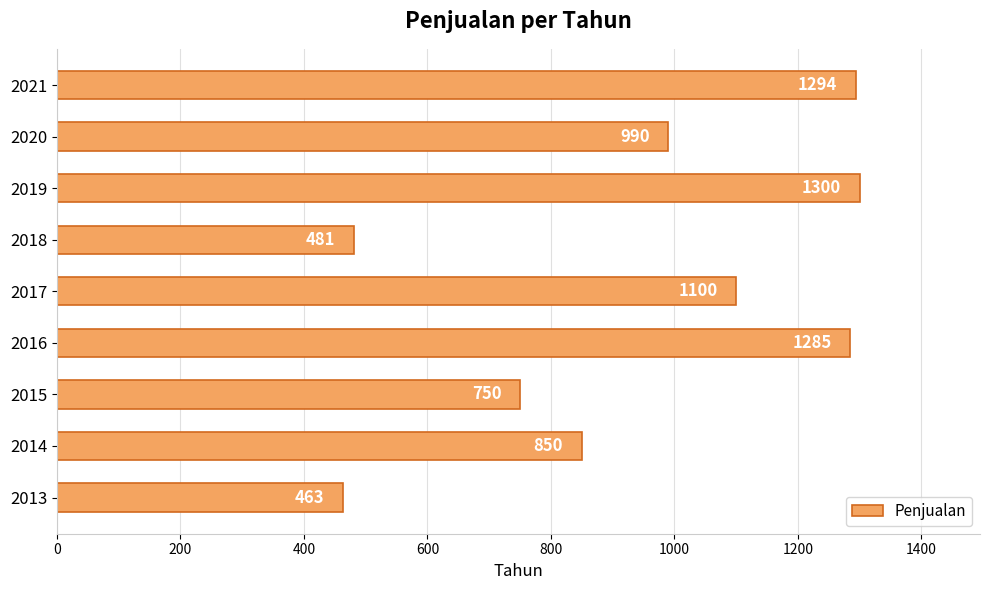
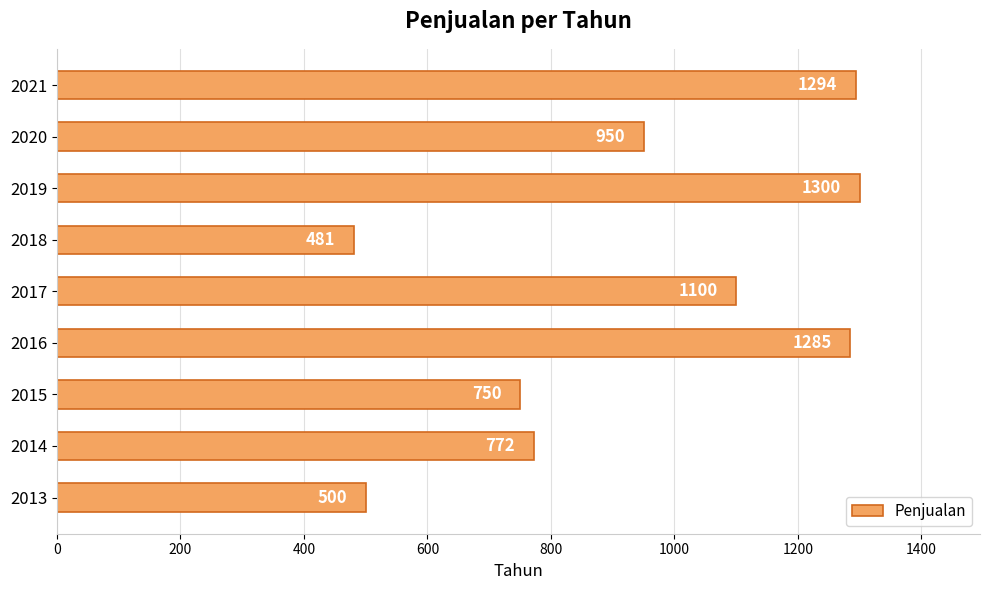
  {
    "2021": 1294,
-   "2020": 990,
+   "2020": 950,
    "2019": 1300,
    "2018": 481,
    "2017": 1100,
    "2016": 1285,
    "2015": 750,
-   "2014": 850,
-   "2013": 463
+   "2014": 772,
+   "2013": 500
  }
